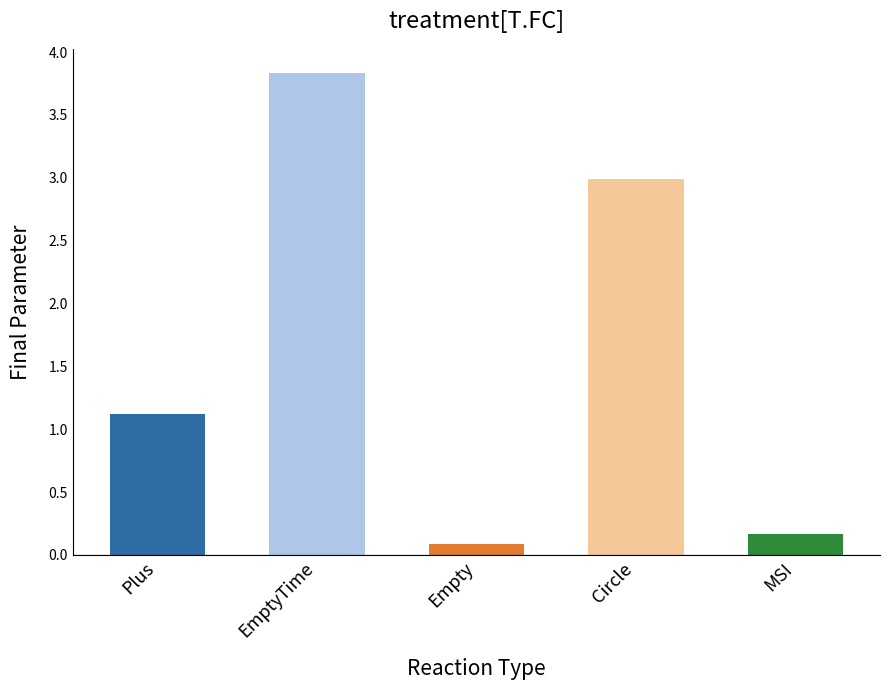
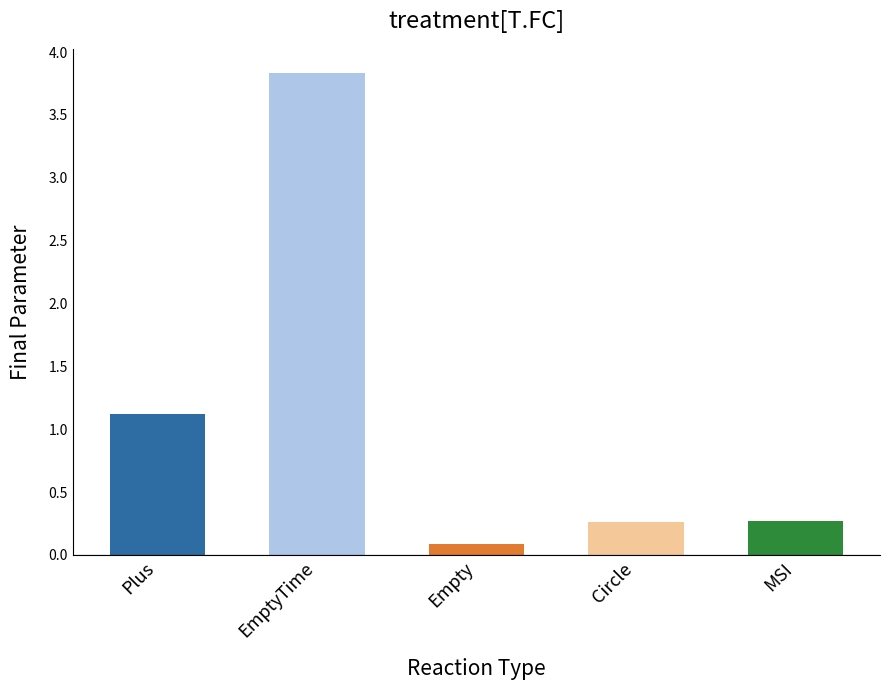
  {
    "Plus": 1.12,
    "EmptyTime": 3.83,
    "Empty": 0.08,
-   "Circle": 2.99,
-   "MSI": 0.17
+   "Circle": 0.26,
+   "MSI": 0.27
  }
